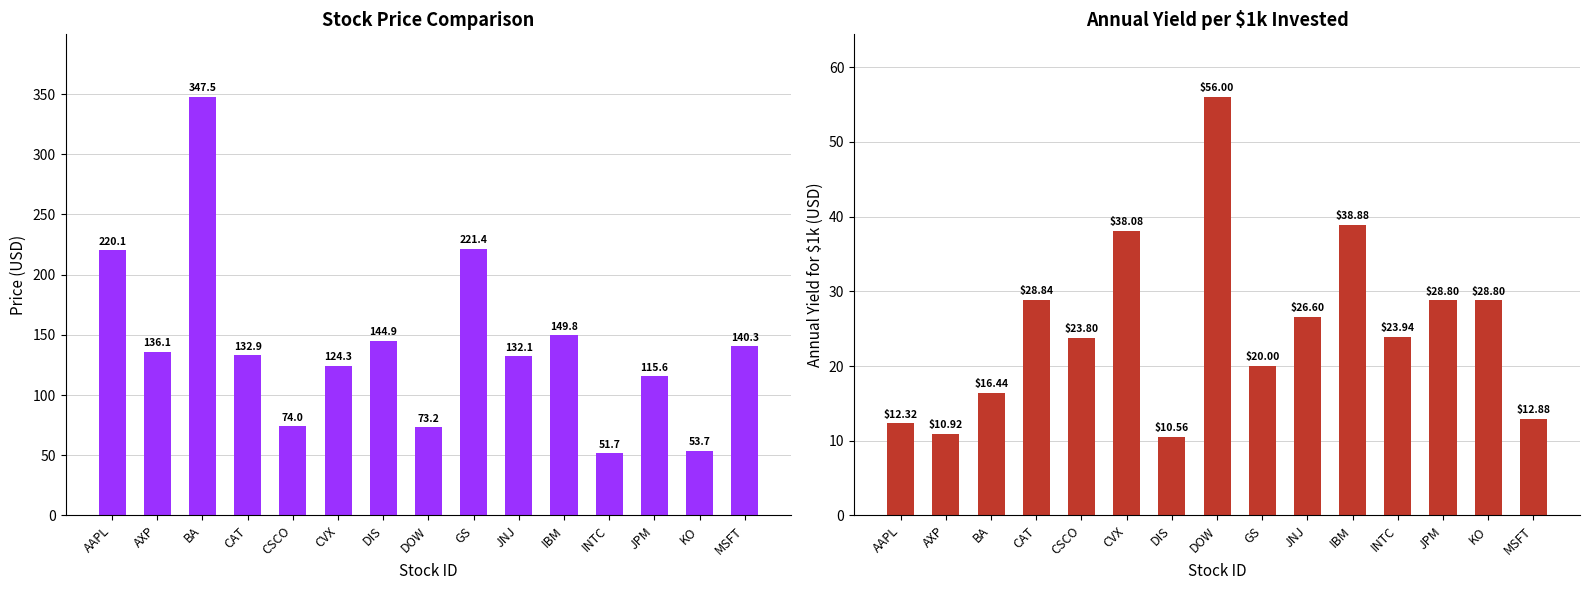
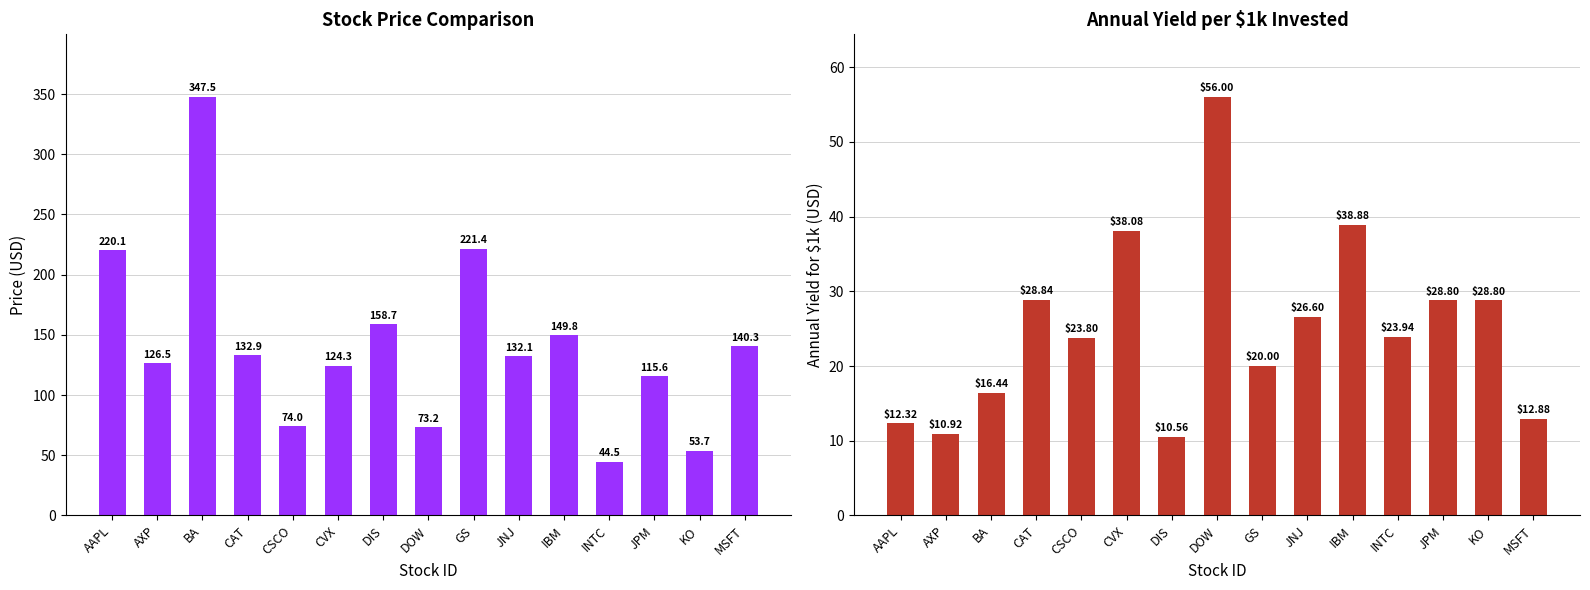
  {
    "Stock Price Comparison": {
      "AAPL": "220.1",
-     "AXP": "136.1",
+     "AXP": "126.5",
      "BA": "347.5",
      "CAT": "132.9",
      "CSCO": "74.0",
      "CVX": "124.3",
-     "DIS": "144.9",
+     "DIS": "158.7",
      "DOW": "73.2",
      "GS": "221.4",
      "JNJ": "132.1",
      "IBM": "149.8",
-     "INTC": "51.7",
+     "INTC": "44.5",
      "JPM": "115.6",
      "KO": "53.7",
      "MSFT": "140.3"
    },
    "Annual Yield per $1k Invested": {
      "AAPL": "$12.32",
      "AXP": "$10.92",
      "BA": "$16.44",
      "CAT": "$28.84",
      "CSCO": "$23.80",
      "CVX": "$38.08",
      "DIS": "$10.56",
      "DOW": "$56.00",
      "GS": "$20.00",
      "JNJ": "$26.60",
      "IBM": "$38.88",
      "INTC": "$23.94",
      "JPM": "$28.80",
      "KO": "$28.80",
      "MSFT": "$12.88"
    }
  }
